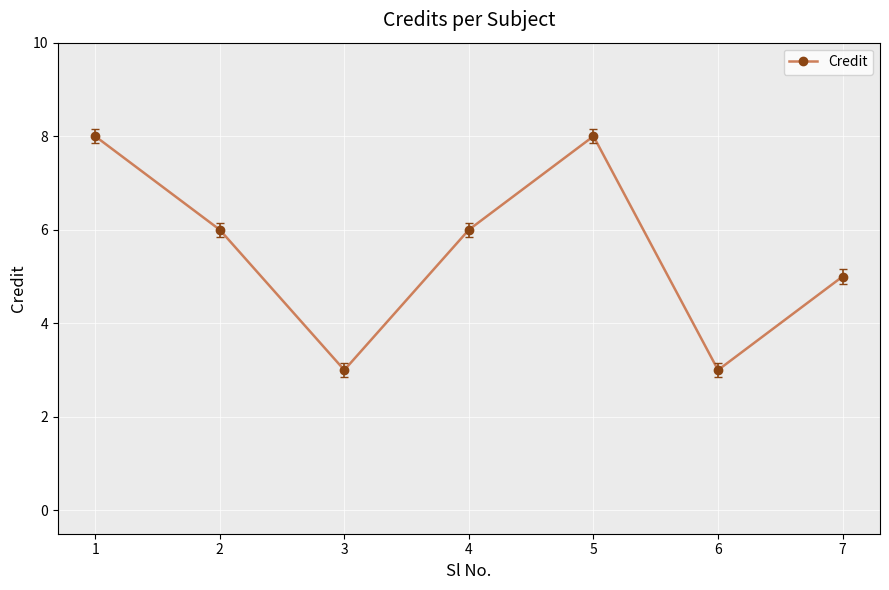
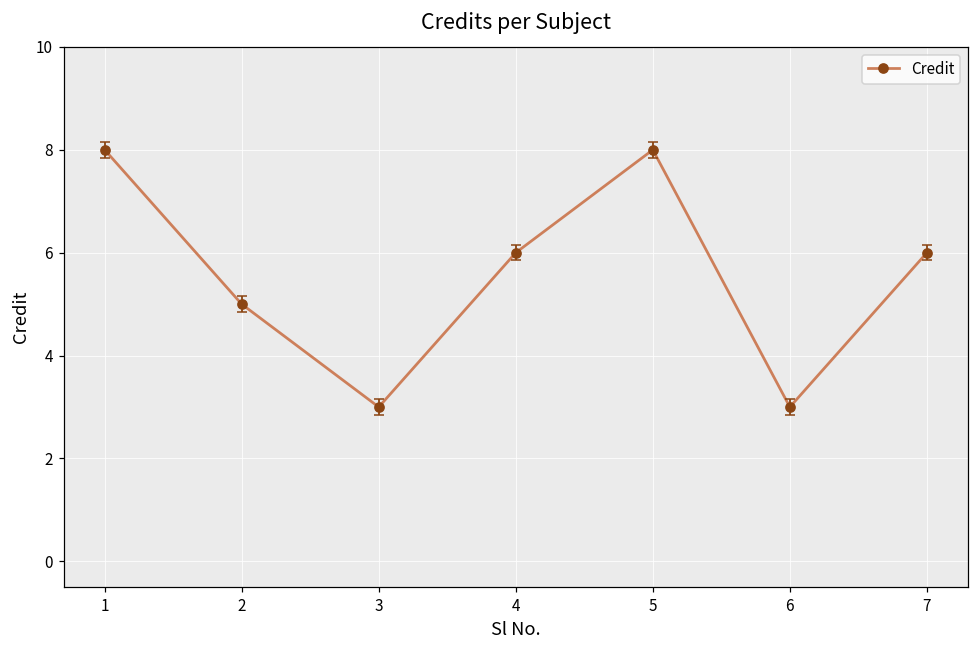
  {
    "Credit": {
      "1": 8,
-     "2": 6,
+     "2": 5,
      "3": 3,
      "4": 6,
      "5": 8,
      "6": 3,
-     "7": 5
+     "7": 6
    }
  }
